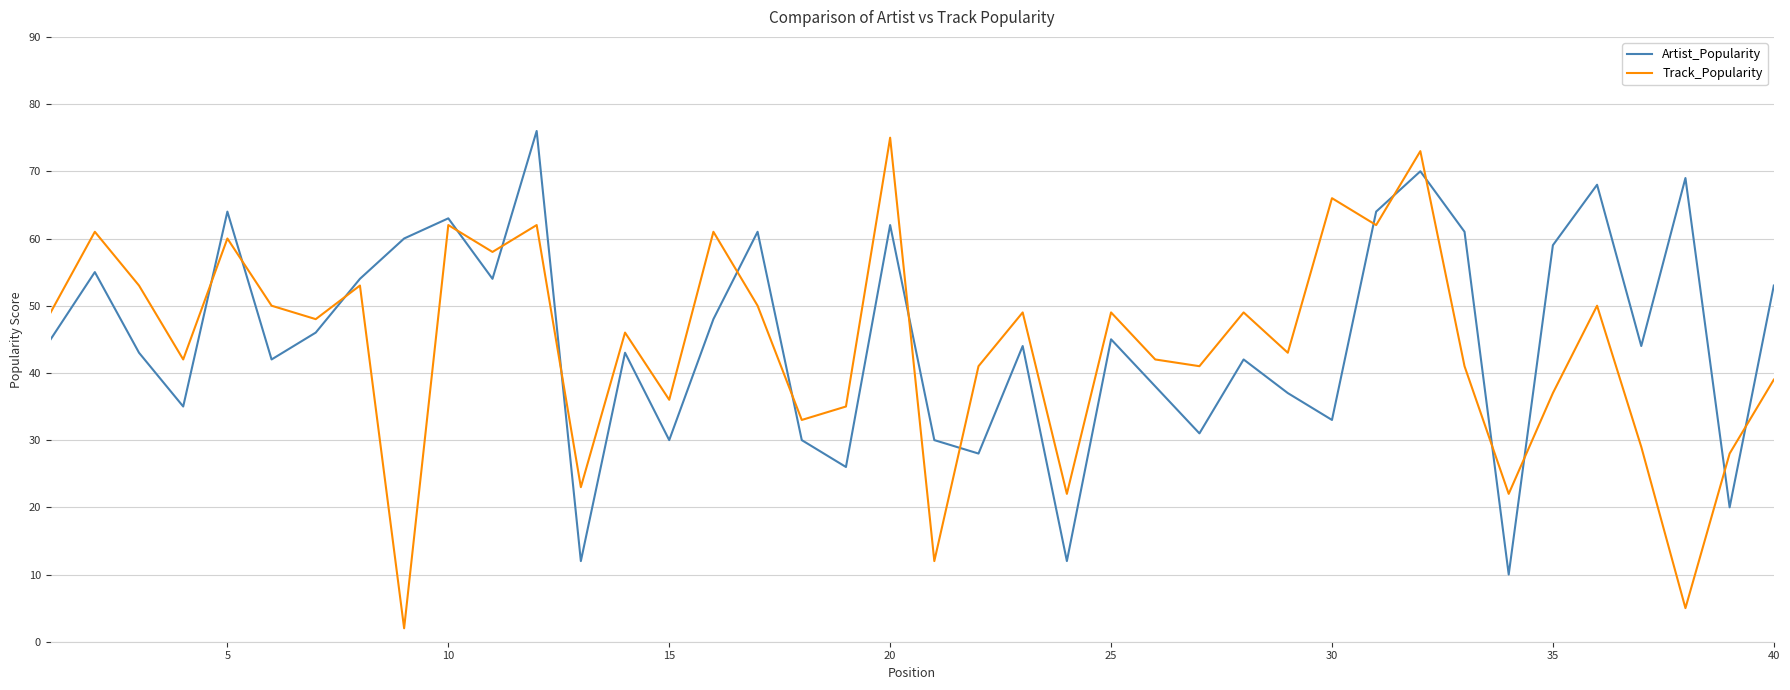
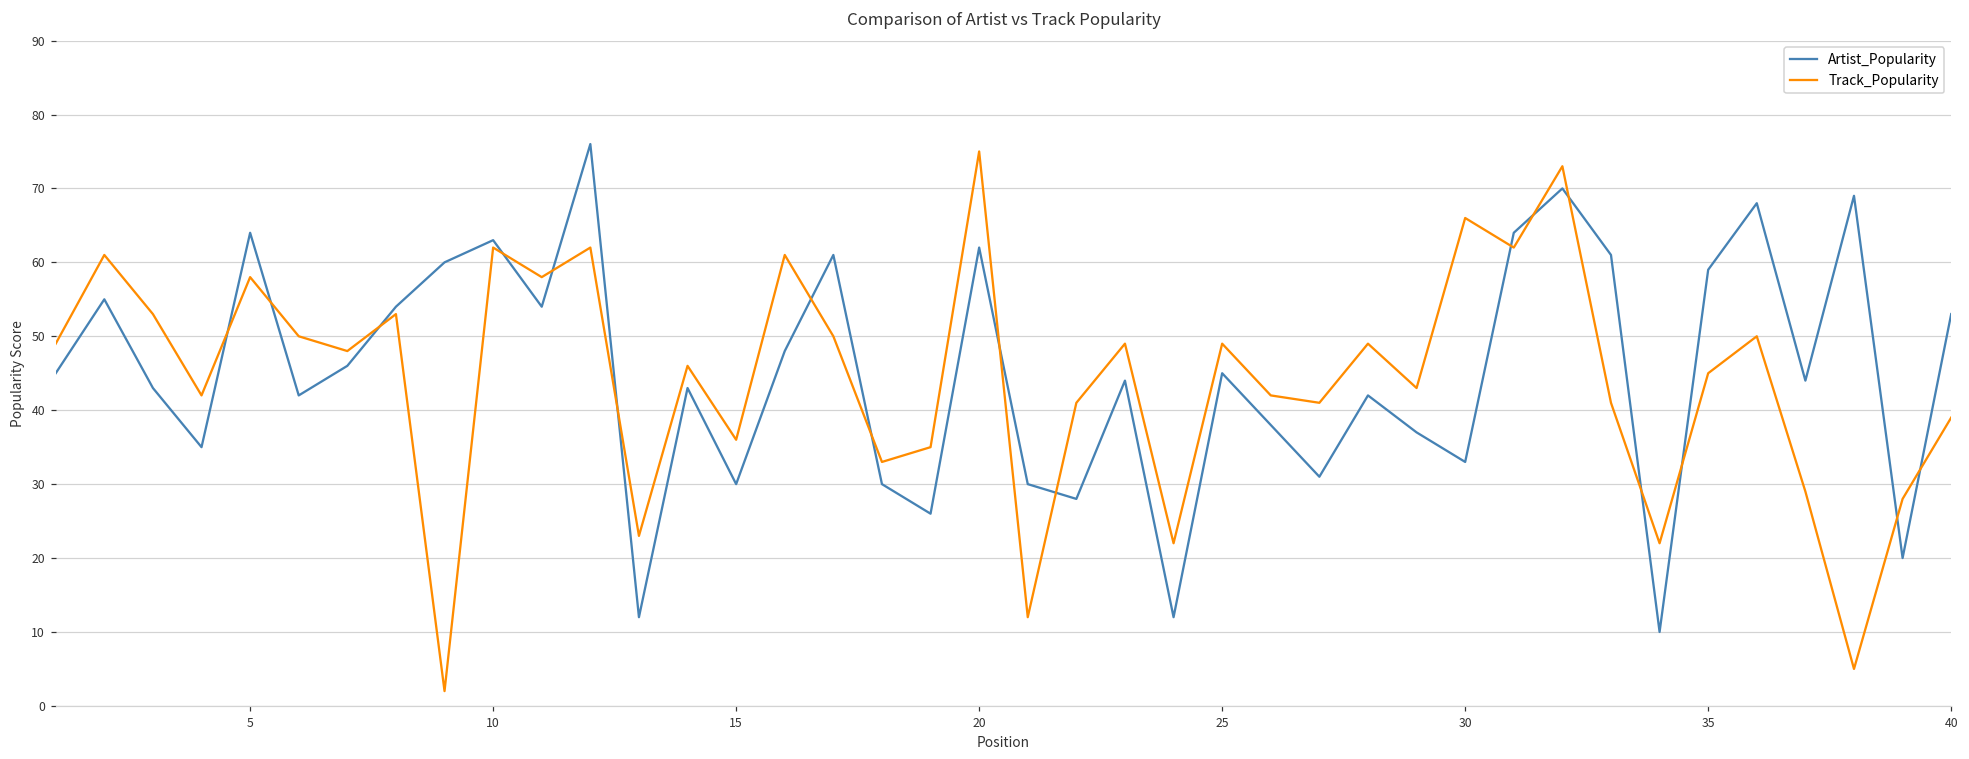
  {
    "Artist_Popularity": {
      "5": 64,
      "10": 63,
      "15": 30,
      "20": 62,
      "25": 45,
      "30": 33,
      "35": 59,
      "40": 53
    },
    "Track_Popularity": {
-     "5": 60,
+     "5": 58,
      "10": 62,
      "15": 36,
      "20": 75,
      "25": 49,
      "30": 66,
-     "35": 37,
+     "35": 45,
      "40": 39
    }
  }
